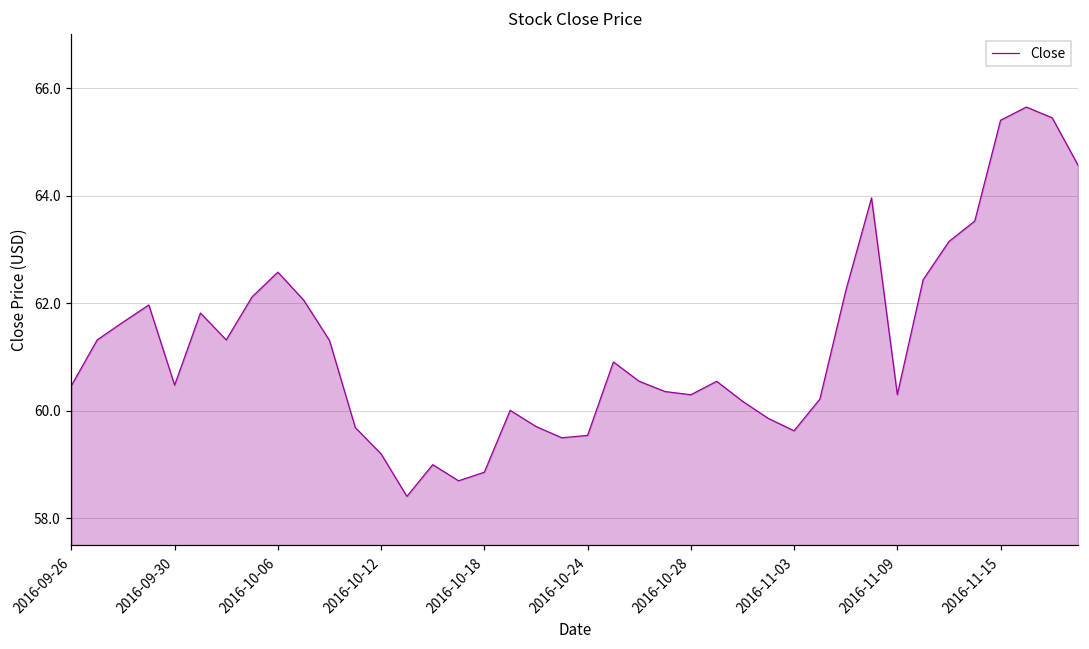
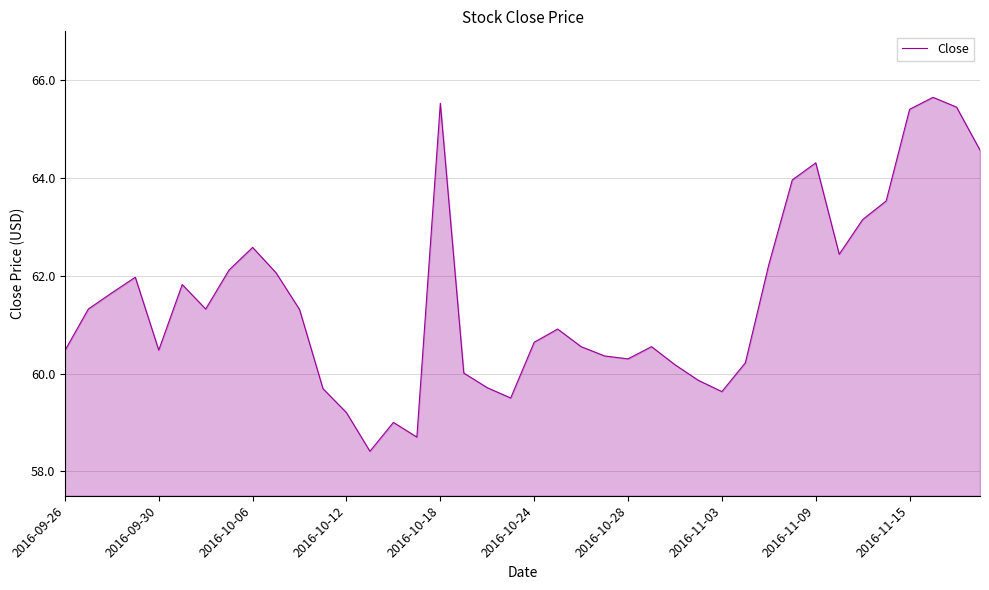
  {
    "2016-09-26": 60.5,
    "2016-09-30": 60.5,
    "2016-10-06": 62.6,
    "2016-10-12": 59.2,
-   "2016-10-18": 58.9,
-   "2016-10-24": 59.5,
+   "2016-10-18": 65.5,
+   "2016-10-24": 60.6,
    "2016-10-28": 60.3,
    "2016-11-03": 59.6,
-   "2016-11-09": 60.3,
+   "2016-11-09": 64.3,
    "2016-11-15": 65.4
  }
